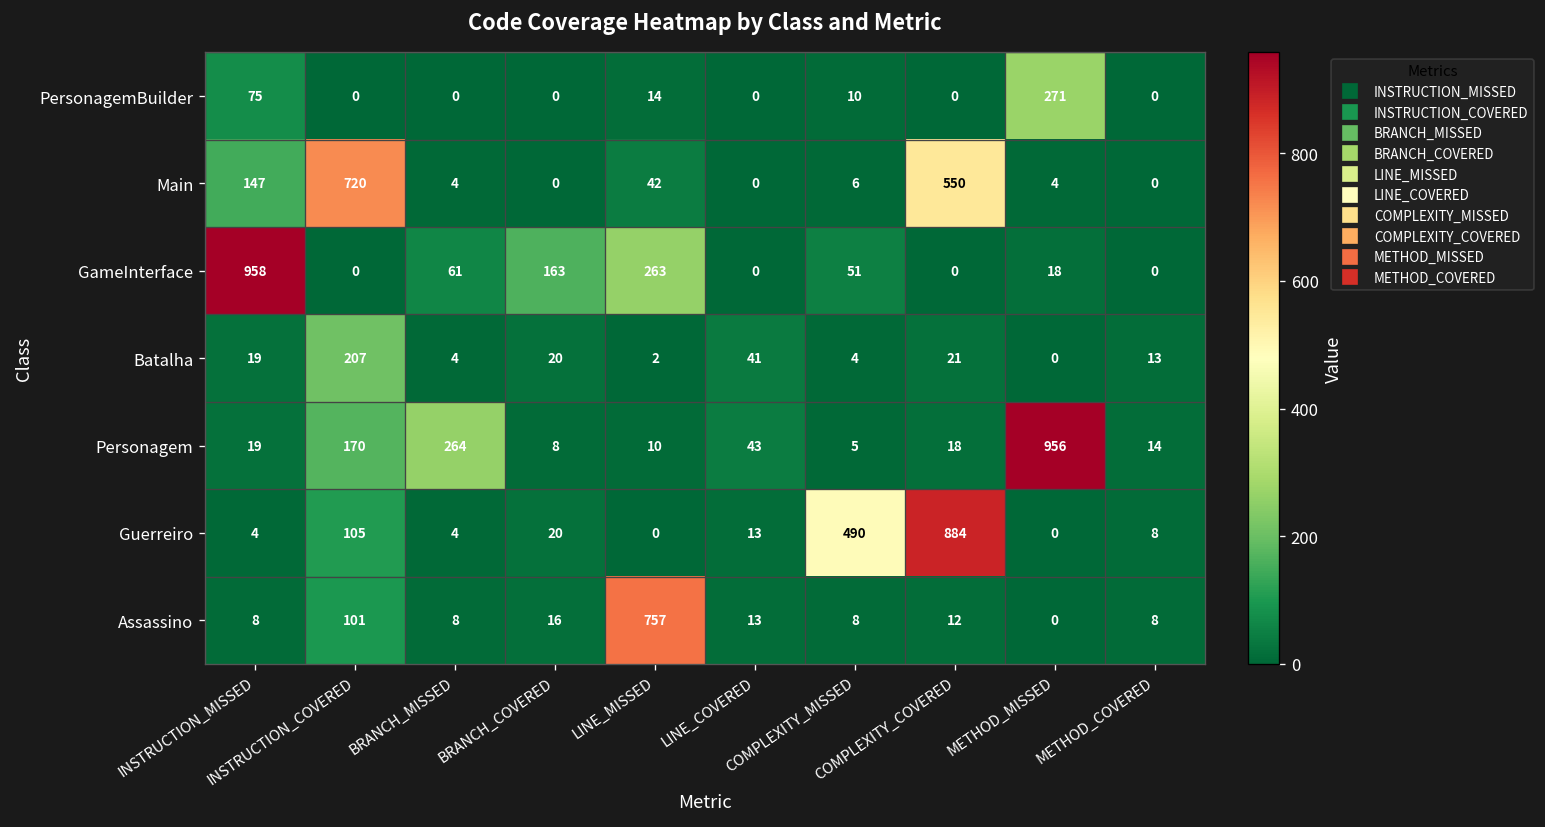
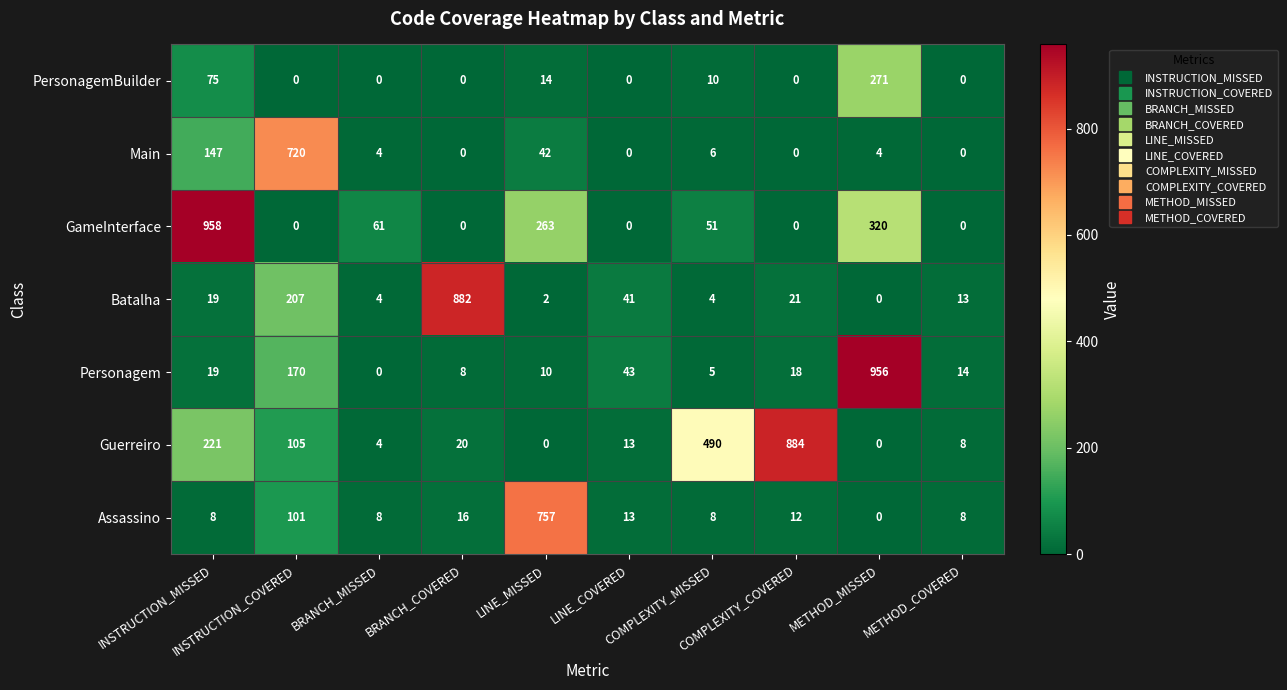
  {
    "PersonagemBuilder": {
      "INSTRUCTION_MISSED": 75,
      "INSTRUCTION_COVERED": 0,
      "BRANCH_MISSED": 0,
      "BRANCH_COVERED": 0,
      "LINE_MISSED": 14,
      "LINE_COVERED": 0,
      "COMPLEXITY_MISSED": 10,
      "COMPLEXITY_COVERED": 0,
      "METHOD_MISSED": 271,
      "METHOD_COVERED": 0
    },
    "Main": {
      "INSTRUCTION_MISSED": 147,
      "INSTRUCTION_COVERED": 720,
      "BRANCH_MISSED": 4,
      "BRANCH_COVERED": 0,
      "LINE_MISSED": 42,
      "LINE_COVERED": 0,
      "COMPLEXITY_MISSED": 6,
-     "COMPLEXITY_COVERED": 550,
+     "COMPLEXITY_COVERED": 0,
      "METHOD_MISSED": 4,
      "METHOD_COVERED": 0
    },
    "GameInterface": {
      "INSTRUCTION_MISSED": 958,
      "INSTRUCTION_COVERED": 0,
      "BRANCH_MISSED": 61,
-     "BRANCH_COVERED": 163,
+     "BRANCH_COVERED": 0,
      "LINE_MISSED": 263,
      "LINE_COVERED": 0,
      "COMPLEXITY_MISSED": 51,
      "COMPLEXITY_COVERED": 0,
-     "METHOD_MISSED": 18,
+     "METHOD_MISSED": 320,
      "METHOD_COVERED": 0
    },
    "Batalha": {
      "INSTRUCTION_MISSED": 19,
      "INSTRUCTION_COVERED": 207,
      "BRANCH_MISSED": 4,
-     "BRANCH_COVERED": 20,
+     "BRANCH_COVERED": 882,
      "LINE_MISSED": 2,
      "LINE_COVERED": 41,
      "COMPLEXITY_MISSED": 4,
      "COMPLEXITY_COVERED": 21,
      "METHOD_MISSED": 0,
      "METHOD_COVERED": 13
    },
    "Personagem": {
      "INSTRUCTION_MISSED": 19,
      "INSTRUCTION_COVERED": 170,
-     "BRANCH_MISSED": 264,
+     "BRANCH_MISSED": 0,
      "BRANCH_COVERED": 8,
      "LINE_MISSED": 10,
      "LINE_COVERED": 43,
      "COMPLEXITY_MISSED": 5,
      "COMPLEXITY_COVERED": 18,
      "METHOD_MISSED": 956,
      "METHOD_COVERED": 14
    },
    "Guerreiro": {
-     "INSTRUCTION_MISSED": 4,
+     "INSTRUCTION_MISSED": 221,
      "INSTRUCTION_COVERED": 105,
      "BRANCH_MISSED": 4,
      "BRANCH_COVERED": 20,
      "LINE_MISSED": 0,
      "LINE_COVERED": 13,
      "COMPLEXITY_MISSED": 490,
      "COMPLEXITY_COVERED": 884,
      "METHOD_MISSED": 0,
      "METHOD_COVERED": 8
    },
    "Assassino": {
      "INSTRUCTION_MISSED": 8,
      "INSTRUCTION_COVERED": 101,
      "BRANCH_MISSED": 8,
      "BRANCH_COVERED": 16,
      "LINE_MISSED": 757,
      "LINE_COVERED": 13,
      "COMPLEXITY_MISSED": 8,
      "COMPLEXITY_COVERED": 12,
      "METHOD_MISSED": 0,
      "METHOD_COVERED": 8
    }
  }
